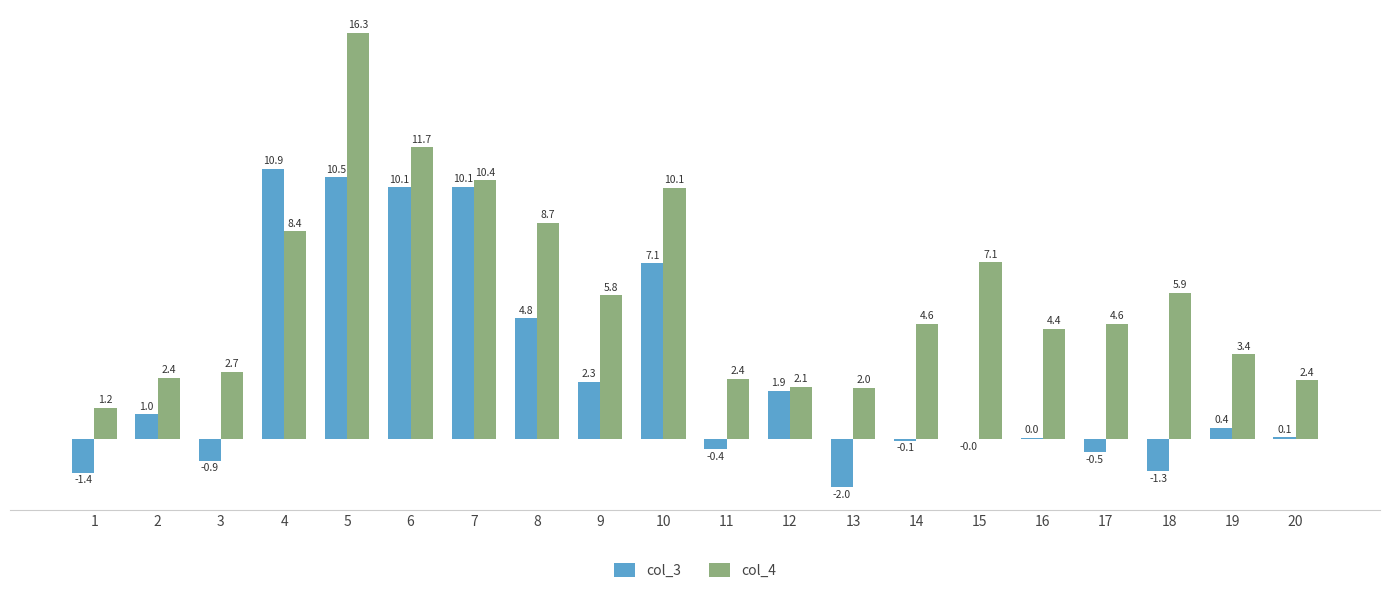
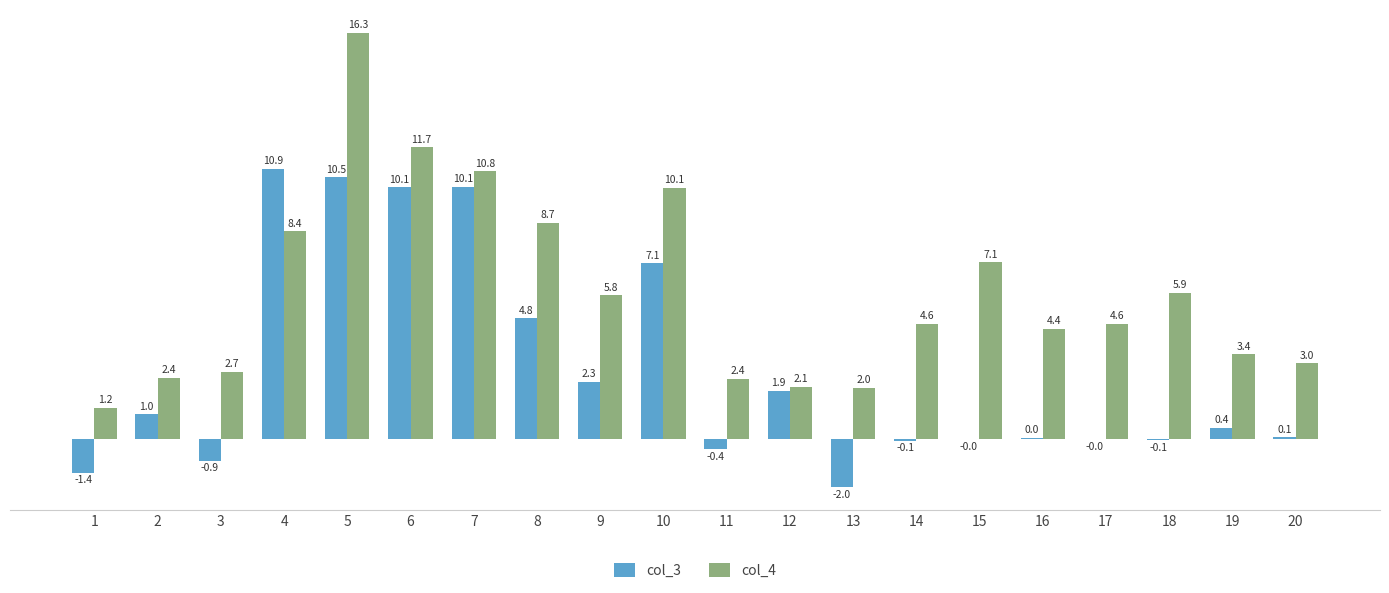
  {
    "col_3": {
      "1": -1.4,
      "2": 1.0,
      "3": -0.9,
      "4": 10.9,
      "5": 10.5,
      "6": 10.1,
      "7": 10.1,
      "8": 4.8,
      "9": 2.3,
      "10": 7.1,
      "11": -0.4,
      "12": 1.9,
      "13": -2.0,
      "14": -0.1,
      "15": -0.0,
      "16": 0.0,
-     "17": -0.5,
-     "18": -1.3,
+     "17": -0.0,
+     "18": -0.1,
      "19": 0.4,
      "20": 0.1
    },
    "col_4": {
      "1": 1.2,
      "2": 2.4,
      "3": 2.7,
      "4": 8.4,
      "5": 16.3,
      "6": 11.7,
-     "7": 10.4,
+     "7": 10.8,
      "8": 8.7,
      "9": 5.8,
      "10": 10.1,
      "11": 2.4,
      "12": 2.1,
      "13": 2.0,
      "14": 4.6,
      "15": 7.1,
      "16": 4.4,
      "17": 4.6,
      "18": 5.9,
      "19": 3.4,
-     "20": 2.4
+     "20": 3.0
    }
  }
